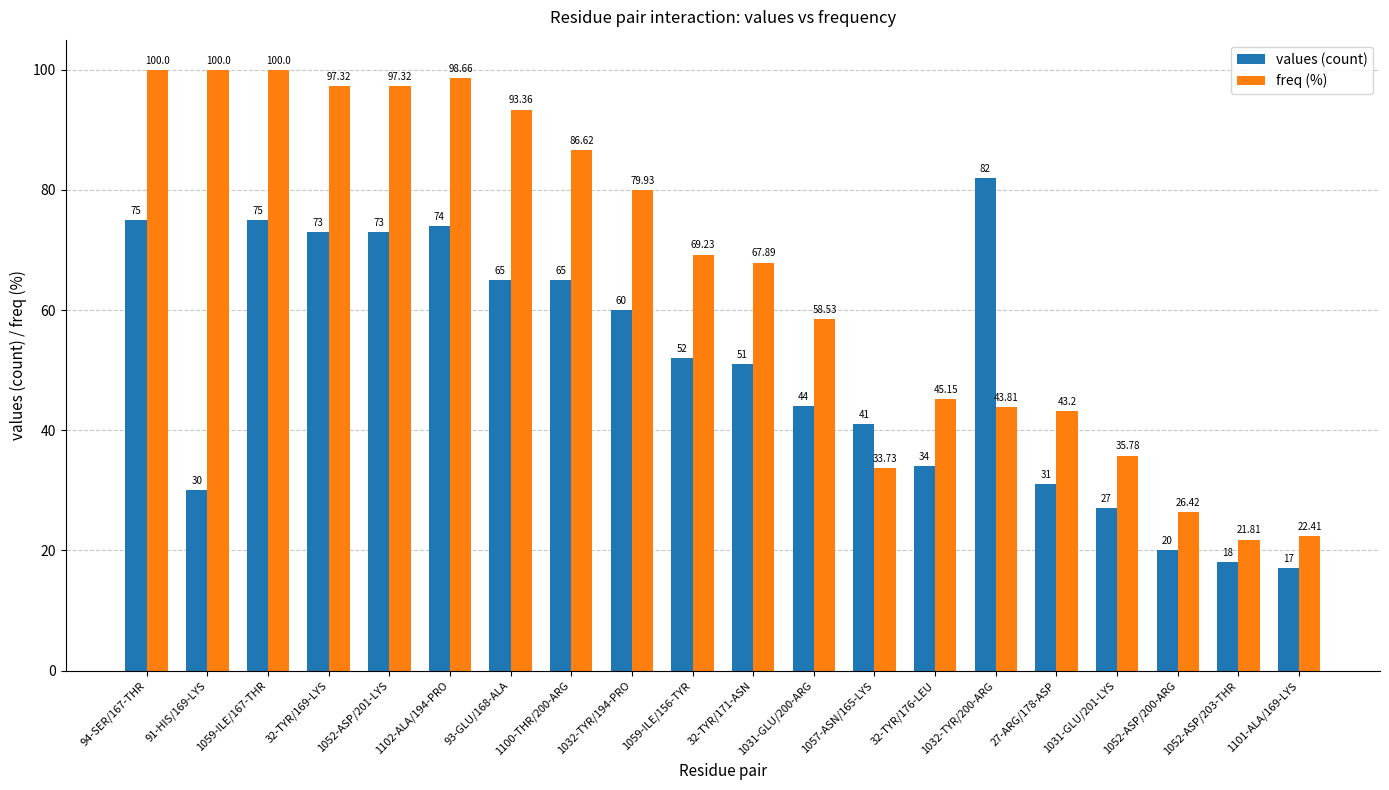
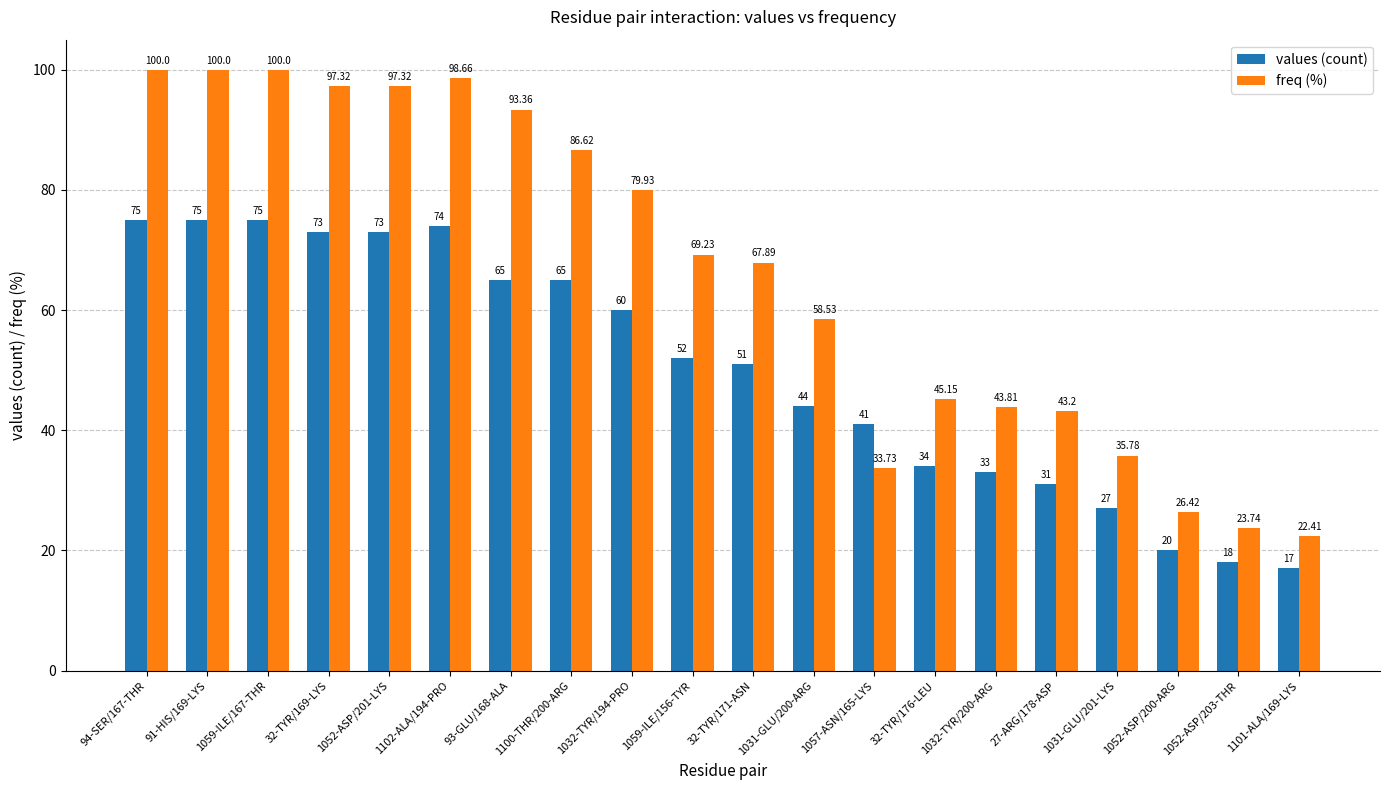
  {
    "values (count)": {
      "94-SER/167-THR": 75,
-     "91-HIS/169-LYS": 30,
+     "91-HIS/169-LYS": 75,
      "1059-ILE/167-THR": 75,
      "32-TYR/169-LYS": 73,
      "1052-ASP/201-LYS": 73,
      "1102-ALA/194-PRO": 74,
      "93-GLU/168-ALA": 65,
      "1100-THR/200-ARG": 65,
      "1032-TYR/194-PRO": 60,
      "1059-ILE/156-TYR": 52,
      "32-TYR/171-ASN": 51,
      "1031-GLU/200-ARG": 44,
      "1057-ASN/165-LYS": 41,
      "32-TYR/176-LEU": 34,
-     "1032-TYR/200-ARG": 82,
+     "1032-TYR/200-ARG": 33,
      "27-ARG/178-ASP": 31,
      "1031-GLU/201-LYS": 27,
      "1052-ASP/200-ARG": 20,
      "1052-ASP/203-THR": 18,
      "1101-ALA/169-LYS": 17
    },
    "freq (%)": {
      "94-SER/167-THR": 100.0,
      "91-HIS/169-LYS": 100.0,
      "1059-ILE/167-THR": 100.0,
      "32-TYR/169-LYS": 97.32,
      "1052-ASP/201-LYS": 97.32,
      "1102-ALA/194-PRO": 98.66,
      "93-GLU/168-ALA": 93.36,
      "1100-THR/200-ARG": 86.62,
      "1032-TYR/194-PRO": 79.93,
      "1059-ILE/156-TYR": 69.23,
      "32-TYR/171-ASN": 67.89,
      "1031-GLU/200-ARG": 58.53,
      "1057-ASN/165-LYS": 33.73,
      "32-TYR/176-LEU": 45.15,
      "1032-TYR/200-ARG": 43.81,
      "27-ARG/178-ASP": 43.2,
      "1031-GLU/201-LYS": 35.78,
      "1052-ASP/200-ARG": 26.42,
-     "1052-ASP/203-THR": 21.81,
+     "1052-ASP/203-THR": 23.74,
      "1101-ALA/169-LYS": 22.41
    }
  }
